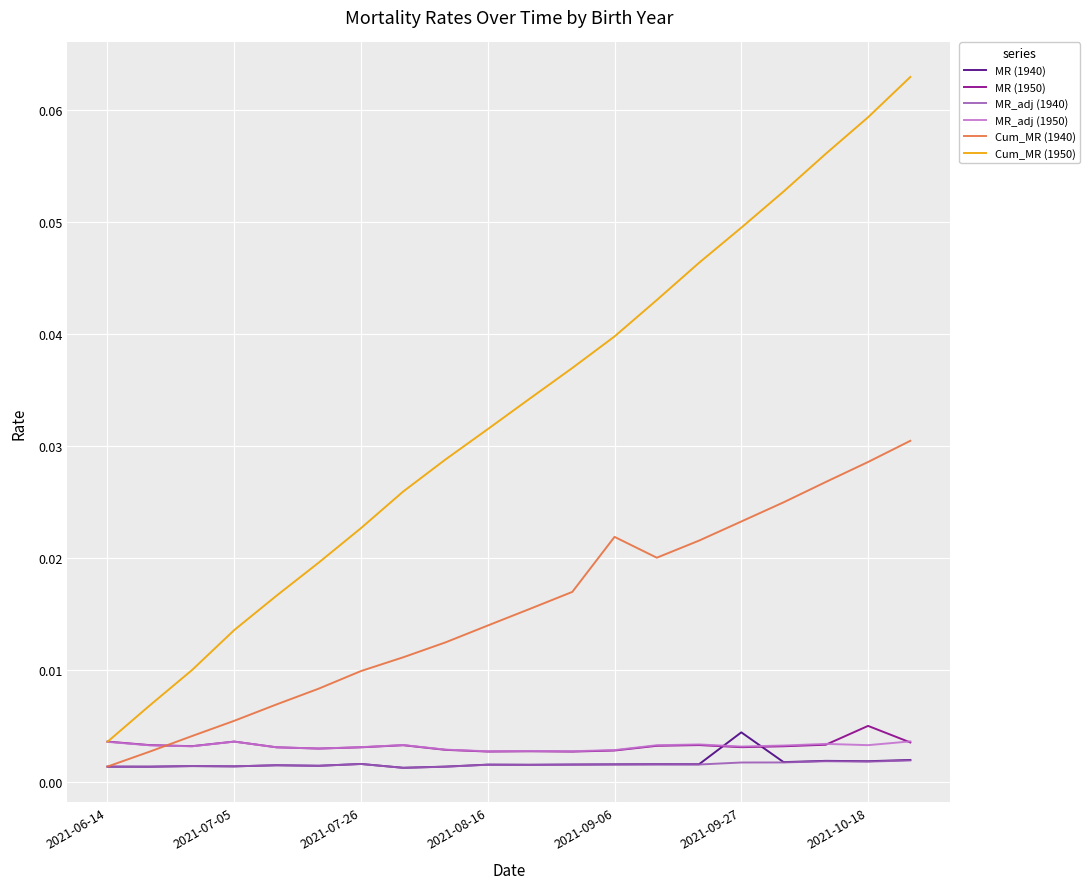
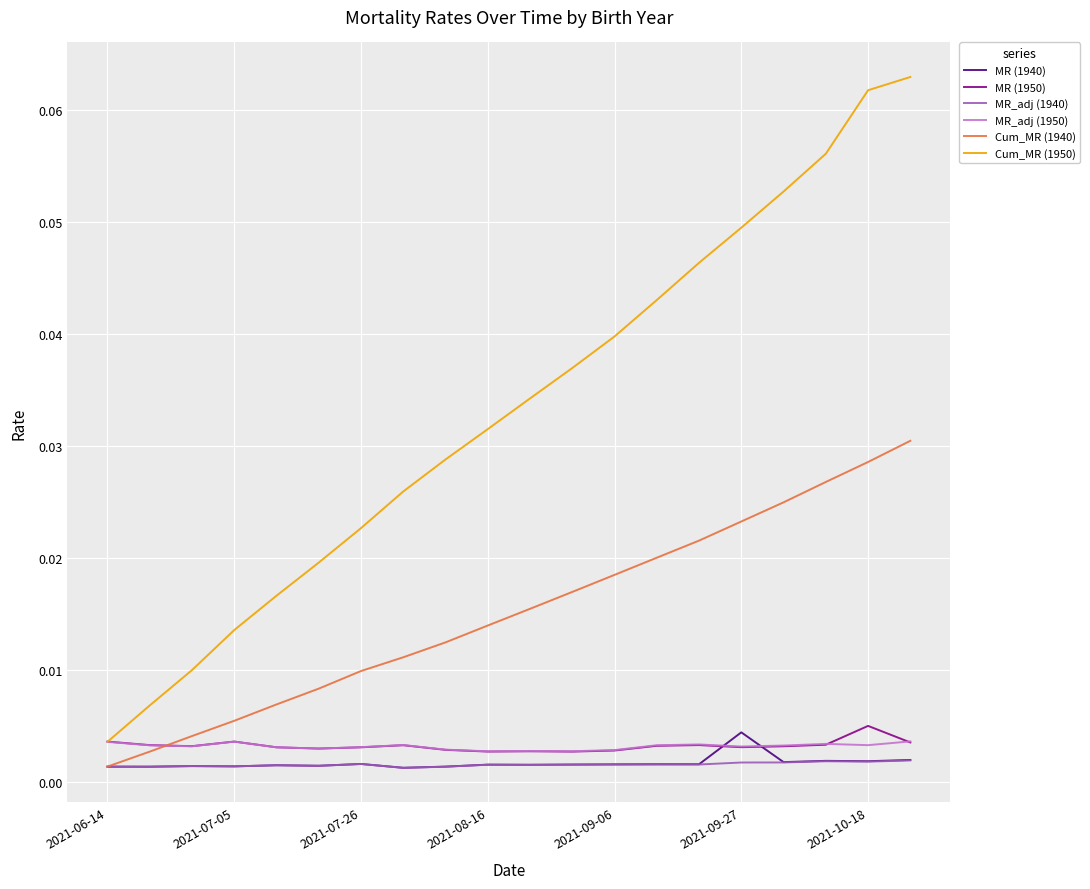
  {
    "MR (1940)": {
      "2021-09-27": 0.0044
    },
    "MR (1950)": {
      "2021-10-18": 0.0050
    },
    "Cum_MR (1940)": {
      "2021-07-05": 0.0054,
      "2021-07-26": 0.0099,
      "2021-08-16": 0.0139,
-     "2021-09-06": 0.0219,
+     "2021-09-06": 0.0185,
      "2021-09-27": 0.0232,
      "2021-10-18": 0.0286
    },
    "Cum_MR (1950)": {
      "2021-07-05": 0.0135,
      "2021-07-26": 0.0226,
      "2021-08-16": 0.0315,
      "2021-09-06": 0.0398,
      "2021-09-27": 0.0495,
-     "2021-10-18": 0.0593
+     "2021-10-18": 0.0618
    }
  }
